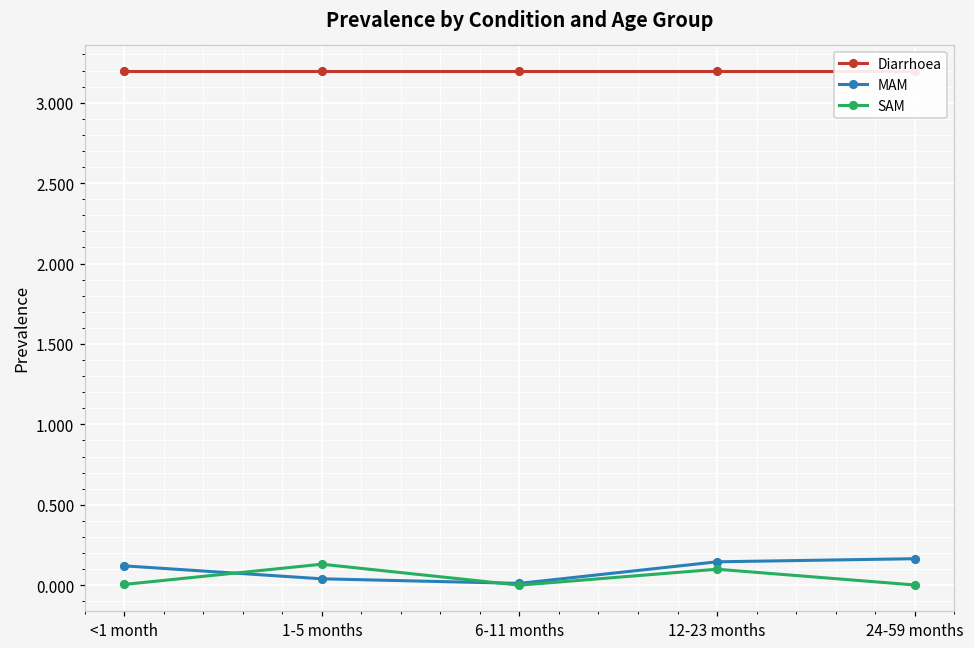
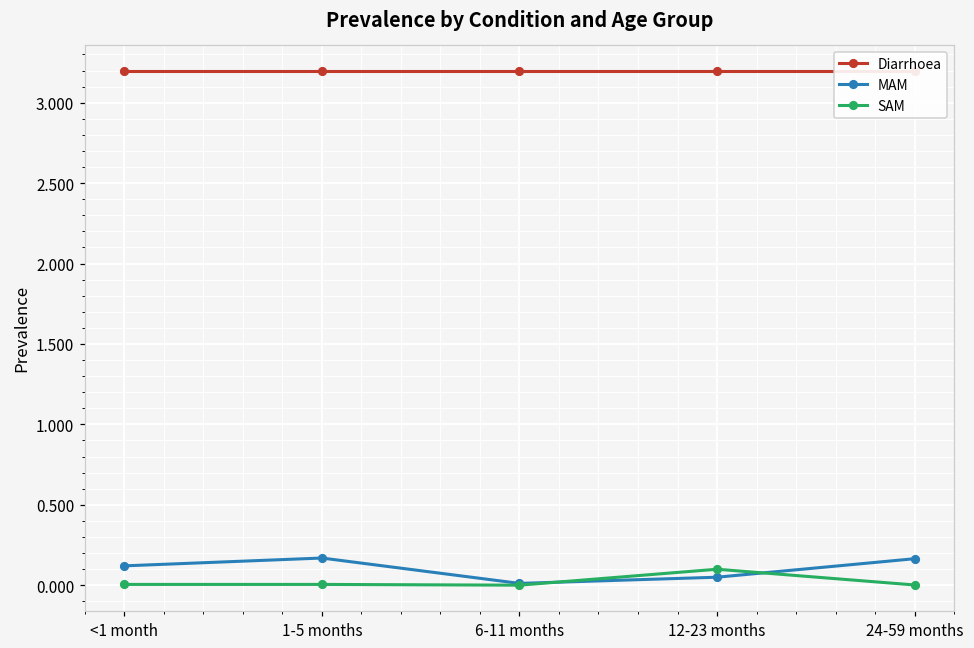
  {
    "Diarrhoea": {
      "<1 month": 3.20,
      "1-5 months": 3.20,
      "6-11 months": 3.20,
      "12-23 months": 3.20
    },
    "MAM": {
      "<1 month": 0.12,
-     "1-5 months": 0.04,
-     "12-23 months": 0.15,
+     "1-5 months": 0.17,
+     "12-23 months": 0.05,
      "24-59 months": 0.16
    },
    "SAM": {
      "<1 month": 0.00,
-     "1-5 months": 0.13,
+     "1-5 months": 0.00,
      "12-23 months": 0.10,
      "24-59 months": 0.00
    }
  }
